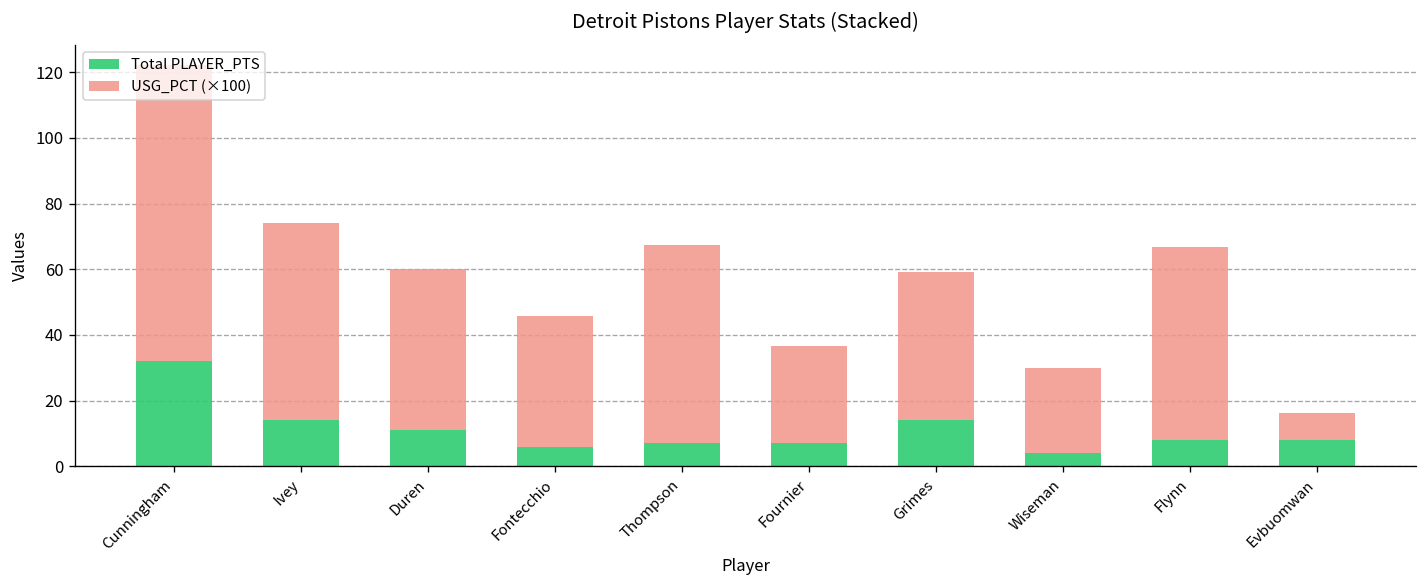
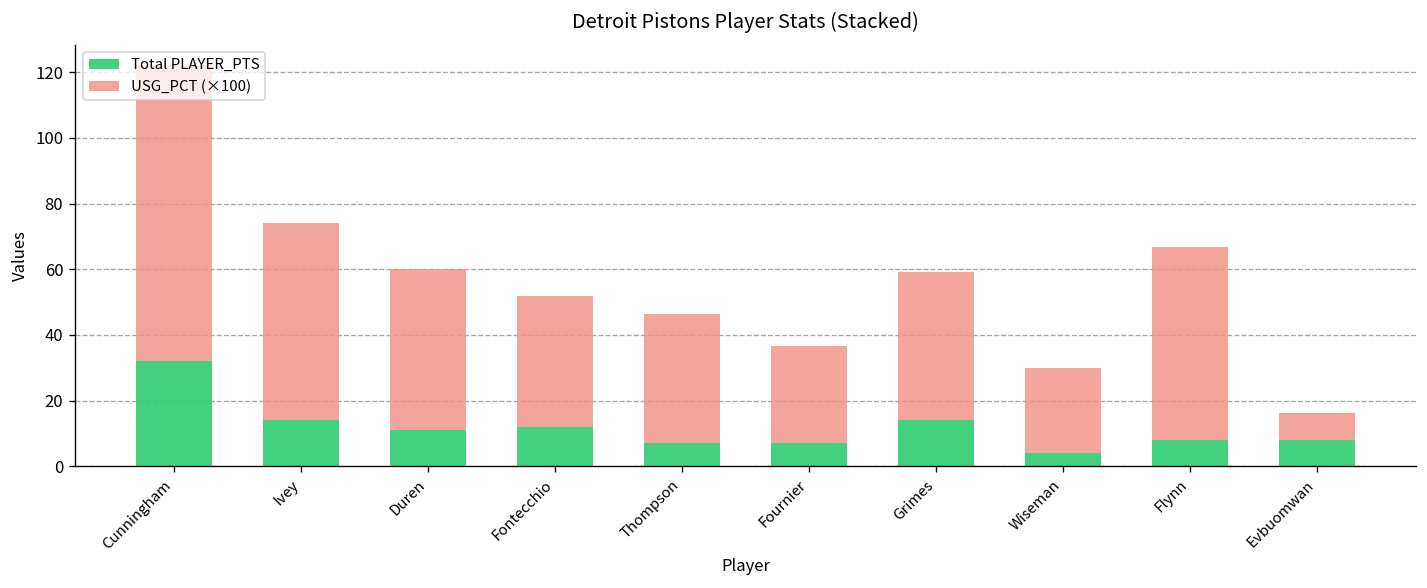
  {
    "Total PLAYER_PTS": {
      "Cunningham": 32,
      "Ivey": 14,
      "Duren": 11,
-     "Fontecchio": 6,
+     "Fontecchio": 12,
      "Thompson": 7,
      "Fournier": 7,
      "Grimes": 14,
      "Wiseman": 4,
      "Flynn": 8,
      "Evbuomwan": 8
    },
    "USG_PCT (×100)": {
      "Ivey": 60,
      "Duren": 49,
      "Fontecchio": 40,
-     "Thompson": 60,
+     "Thompson": 39,
      "Fournier": 30,
      "Grimes": 45,
      "Wiseman": 26,
      "Flynn": 59,
      "Evbuomwan": 8
    }
  }
